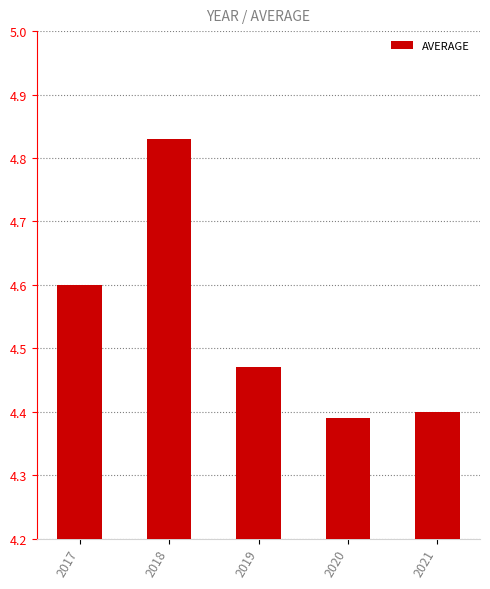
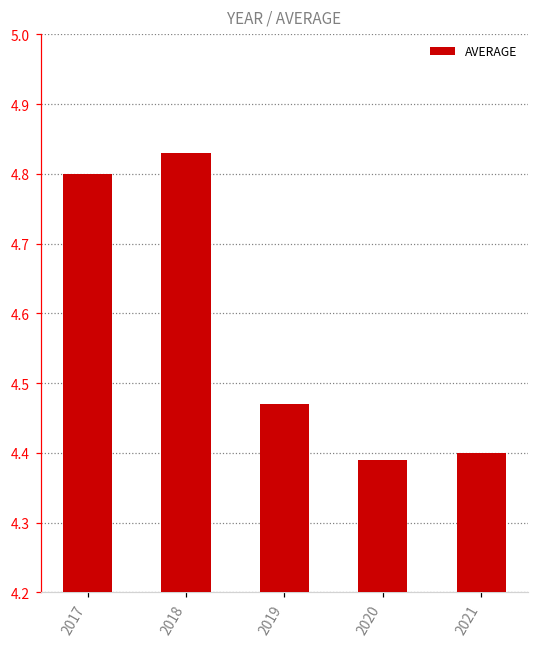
  {
-   "2017": 4.6,
+   "2017": 4.8,
    "2018": 4.83,
    "2019": 4.47,
    "2020": 4.39,
    "2021": 4.4
  }
